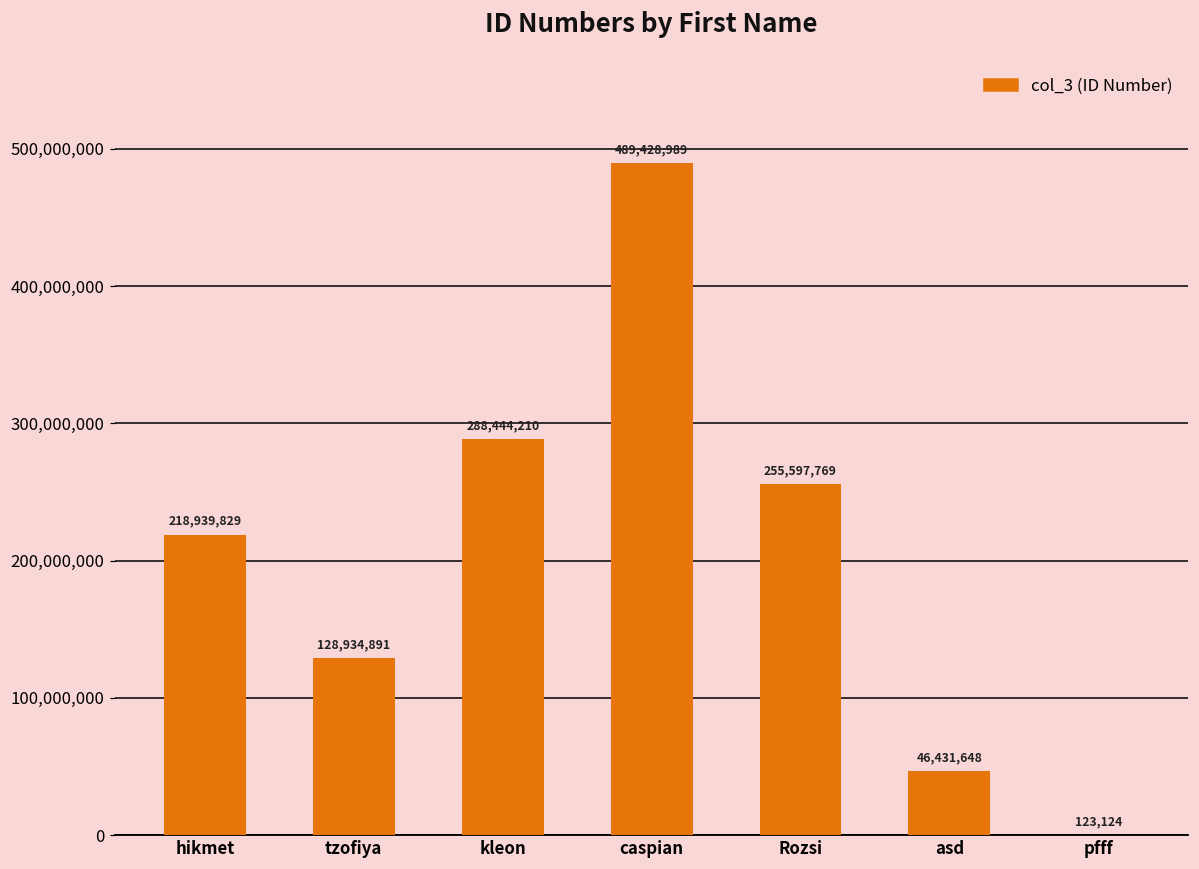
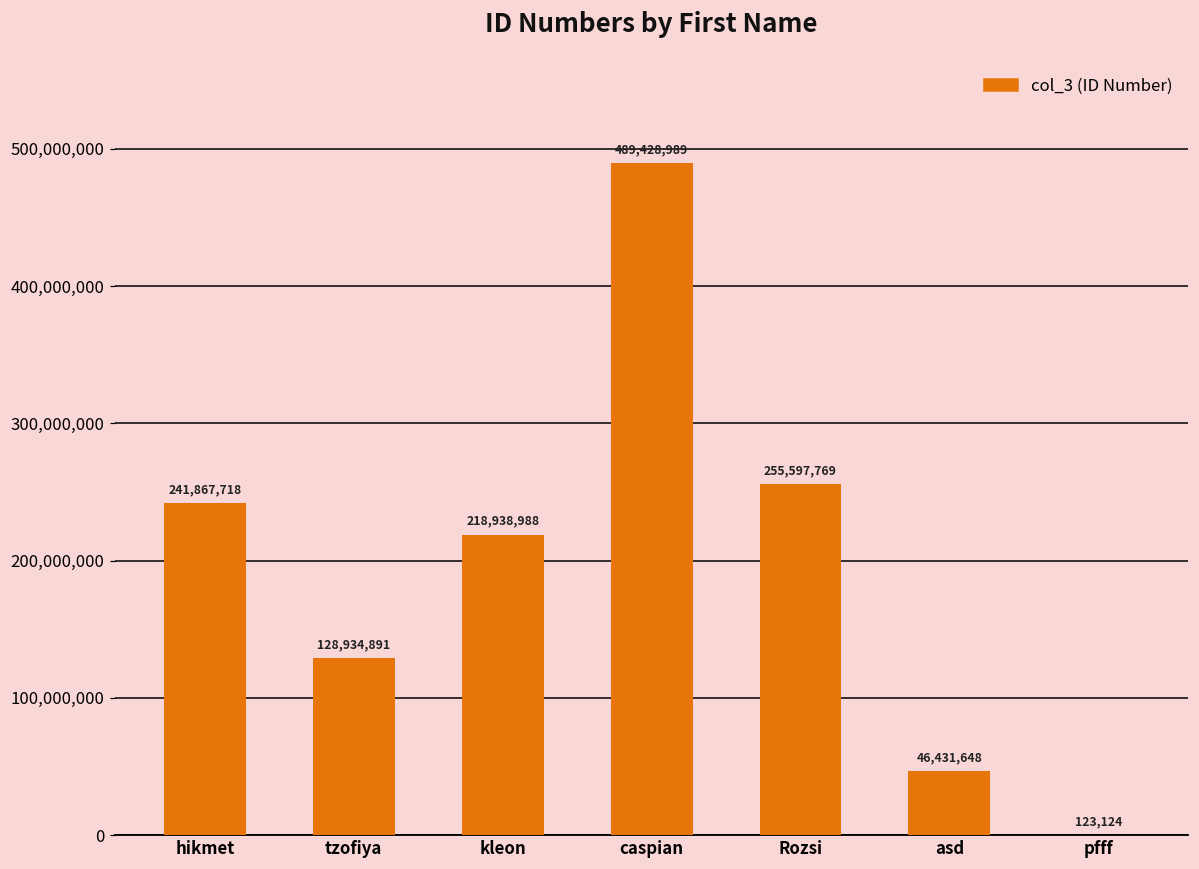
  {
-   "hikmet": "218,939,829",
+   "hikmet": "241,867,718",
    "tzofiya": "128,934,891",
-   "kleon": "288,444,210",
+   "kleon": "218,938,988",
    "caspian": "489,428,989",
    "Rozsi": "255,597,769",
    "asd": "46,431,648",
    "pfff": "123,124"
  }
